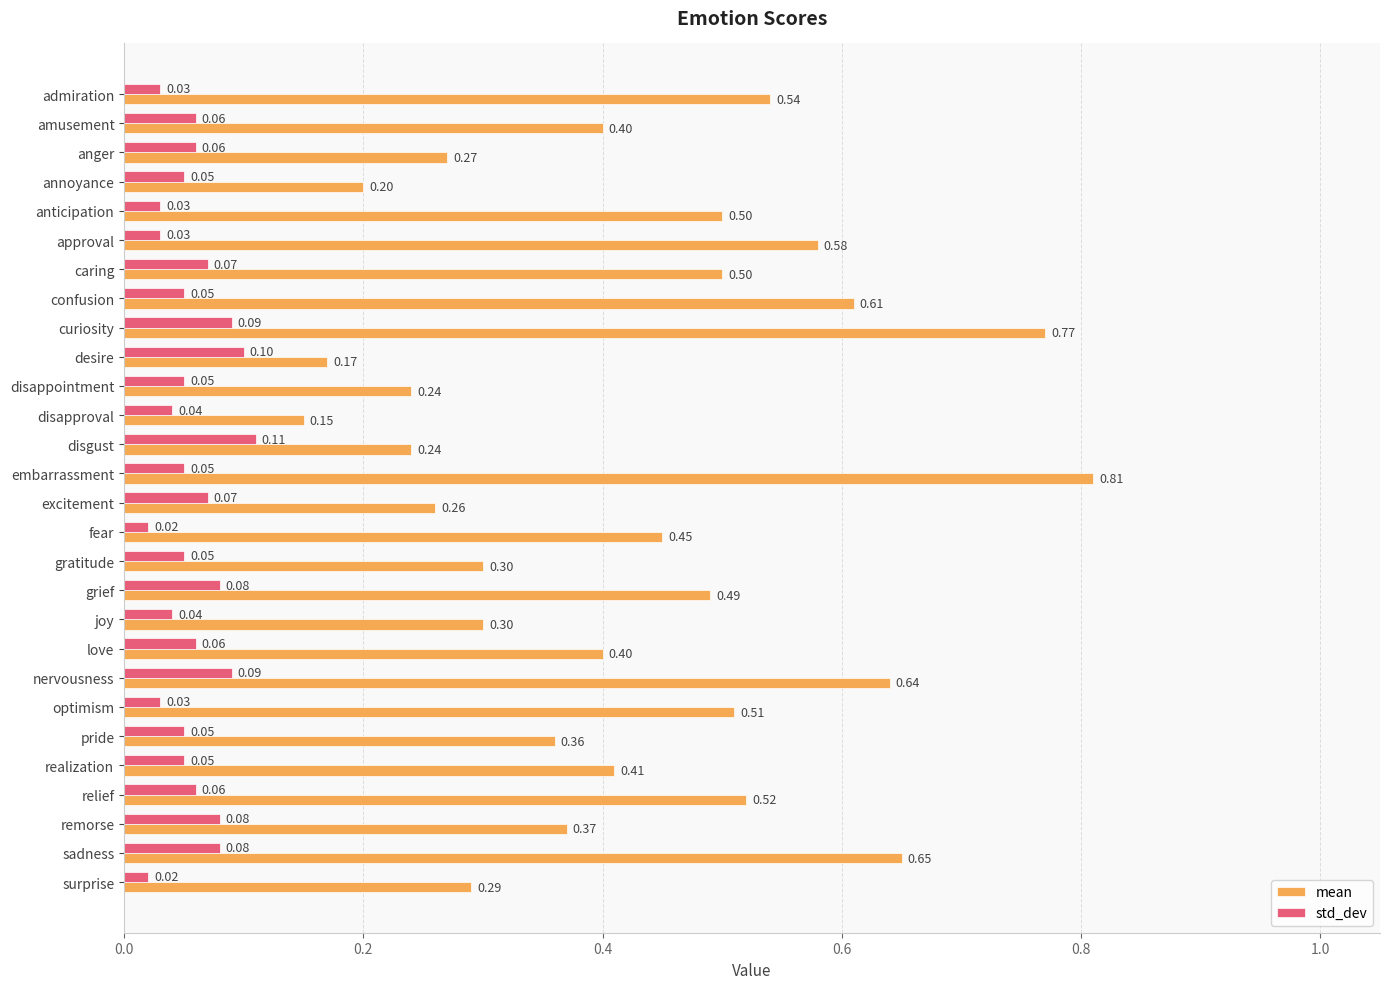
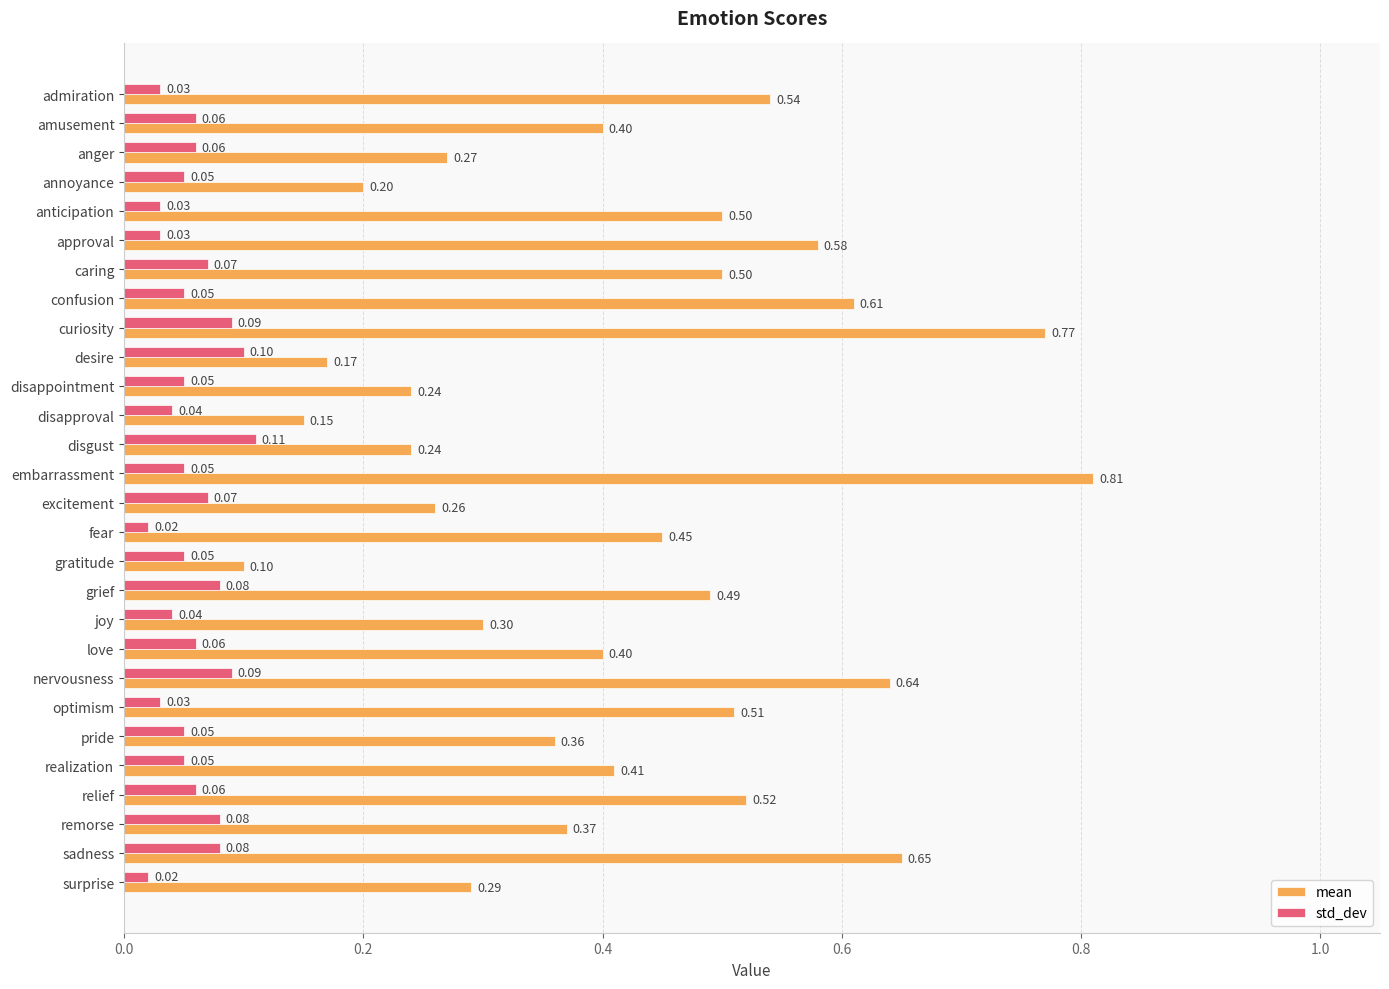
  {
    "mean": {
      "admiration": 0.54,
      "amusement": 0.40,
      "anger": 0.27,
      "annoyance": 0.20,
      "anticipation": 0.50,
      "approval": 0.58,
      "caring": 0.50,
      "confusion": 0.61,
      "curiosity": 0.77,
      "desire": 0.17,
      "disappointment": 0.24,
      "disapproval": 0.15,
      "disgust": 0.24,
      "embarrassment": 0.81,
      "excitement": 0.26,
      "fear": 0.45,
-     "gratitude": 0.30,
+     "gratitude": 0.10,
      "grief": 0.49,
      "joy": 0.30,
      "love": 0.40,
      "nervousness": 0.64,
      "optimism": 0.51,
      "pride": 0.36,
      "realization": 0.41,
      "relief": 0.52,
      "remorse": 0.37,
      "sadness": 0.65,
      "surprise": 0.29
    },
    "std_dev": {
      "admiration": 0.03,
      "amusement": 0.06,
      "anger": 0.06,
      "annoyance": 0.05,
      "anticipation": 0.03,
      "approval": 0.03,
      "caring": 0.07,
      "confusion": 0.05,
      "curiosity": 0.09,
      "desire": 0.10,
      "disappointment": 0.05,
      "disapproval": 0.04,
      "disgust": 0.11,
      "embarrassment": 0.05,
      "excitement": 0.07,
      "fear": 0.02,
      "gratitude": 0.05,
      "grief": 0.08,
      "joy": 0.04,
      "love": 0.06,
      "nervousness": 0.09,
      "optimism": 0.03,
      "pride": 0.05,
      "realization": 0.05,
      "relief": 0.06,
      "remorse": 0.08,
      "sadness": 0.08,
      "surprise": 0.02
    }
  }
